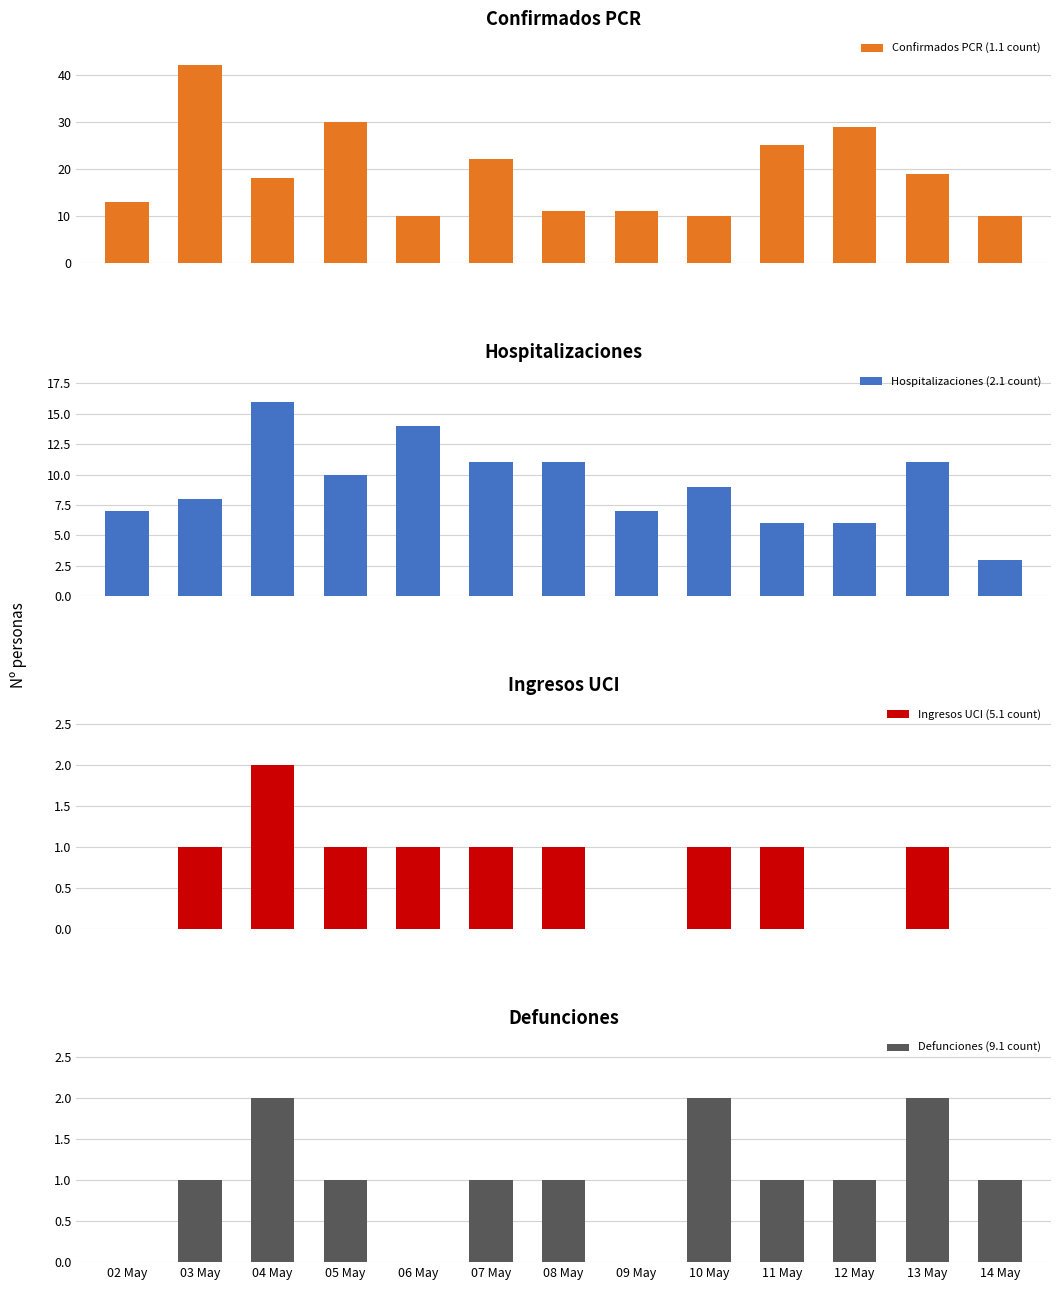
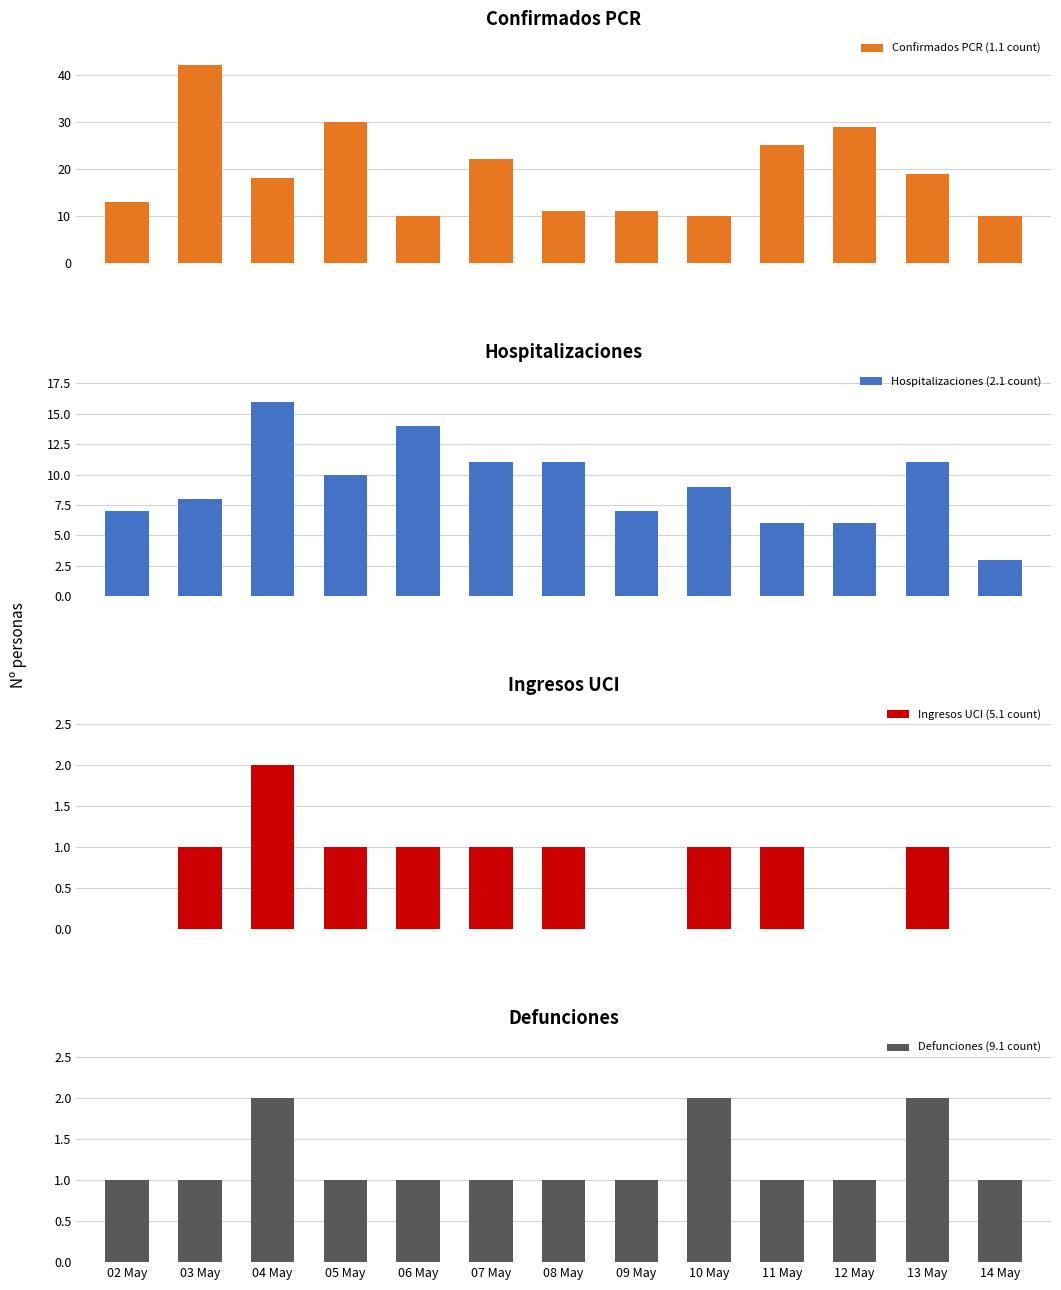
  {
    "Defunciones": {
-     "02 May": 0,
+     "02 May": 1,
      "03 May": 1,
      "04 May": 2,
      "05 May": 1,
-     "06 May": 0,
+     "06 May": 1,
      "07 May": 1,
      "08 May": 1,
-     "09 May": 0,
+     "09 May": 1,
      "10 May": 2,
      "11 May": 1,
      "12 May": 1,
      "13 May": 2,
      "14 May": 1
    }
  }
